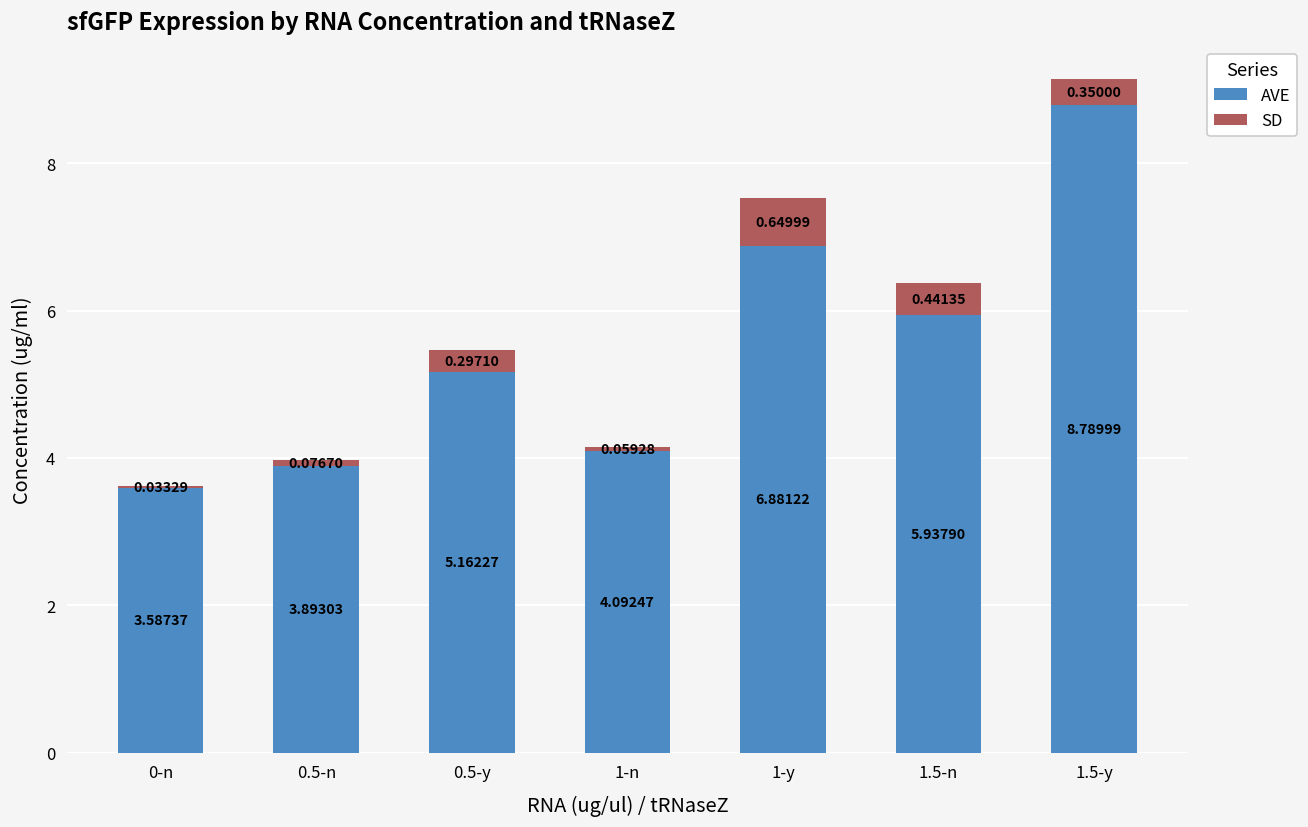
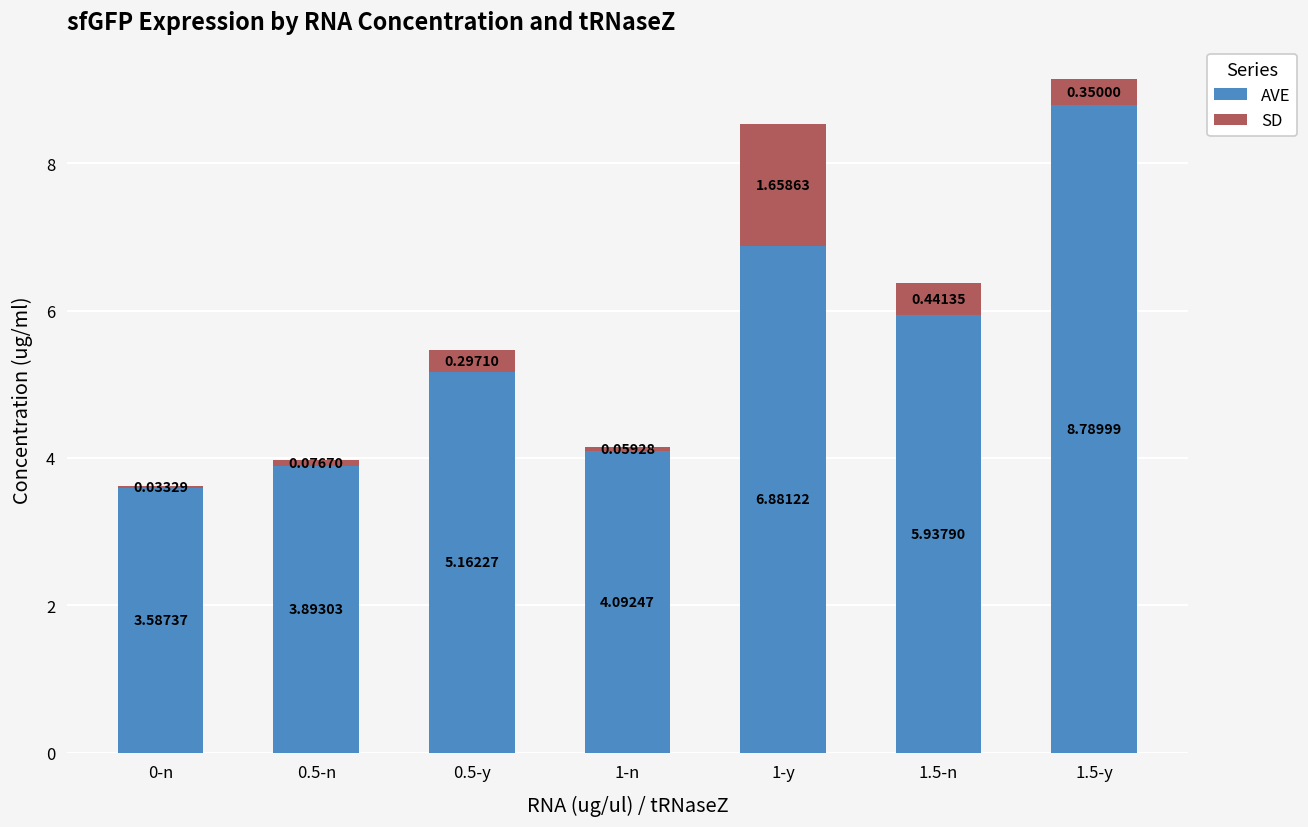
  {
    "AVE": {
      "0-n": 3.58737,
      "0.5-n": 3.89303,
      "0.5-y": 5.16227,
      "1-n": 4.09247,
      "1-y": 6.88122,
      "1.5-n": 5.93790,
      "1.5-y": 8.78999
    },
    "SD": {
      "0-n": 0.03329,
      "0.5-n": 0.07670,
      "0.5-y": 0.29710,
      "1-n": 0.05928,
-     "1-y": 0.64999,
+     "1-y": 1.65863,
      "1.5-n": 0.44135,
      "1.5-y": 0.35000
    }
  }
